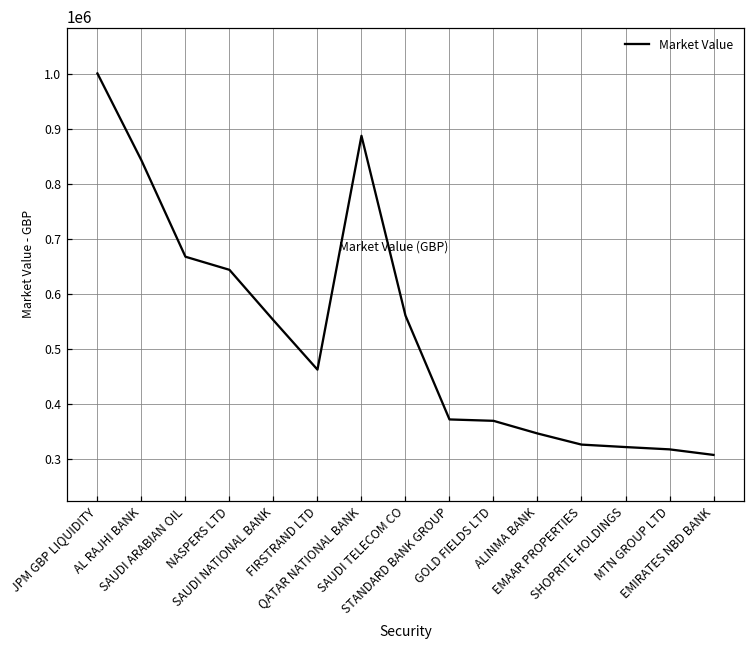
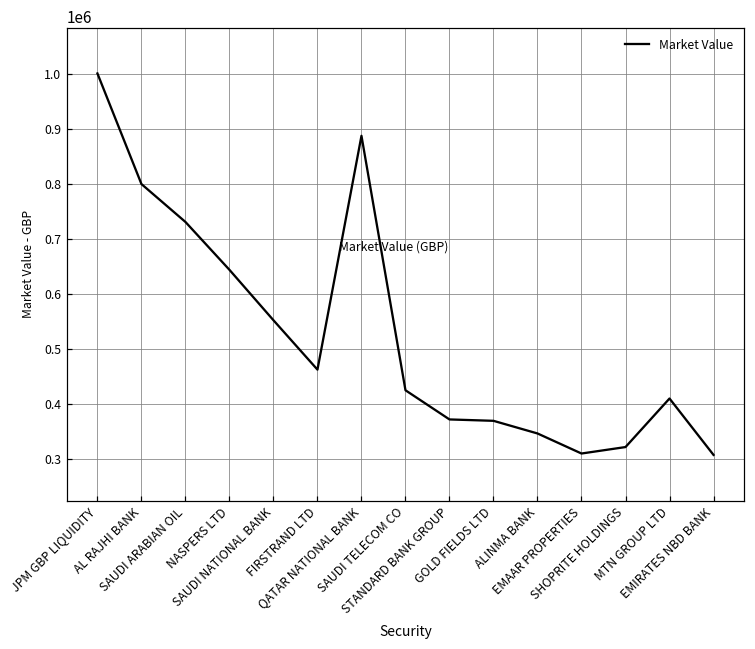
  {
    "JPM GBP LIQUIDITY": 1000000,
-   "AL RAJHI BANK": 840000,
-   "SAUDI ARABIAN OIL": 670000,
+   "AL RAJHI BANK": 800000,
+   "SAUDI ARABIAN OIL": 730000,
    "NASPERS LTD": 640000,
    "SAUDI NATIONAL BANK": 550000,
    "FIRSTRAND LTD": 460000,
    "QATAR NATIONAL BANK": 890000,
-   "SAUDI TELECOM CO": 560000,
+   "SAUDI TELECOM CO": 430000,
    "STANDARD BANK GROUP": 370000,
    "GOLD FIELDS LTD": 370000,
    "ALINMA BANK": 350000,
-   "EMAAR PROPERTIES": 330000,
+   "EMAAR PROPERTIES": 310000,
    "SHOPRITE HOLDINGS": 320000,
-   "MTN GROUP LTD": 320000,
+   "MTN GROUP LTD": 410000,
    "EMIRATES NBD BANK": 310000
  }
